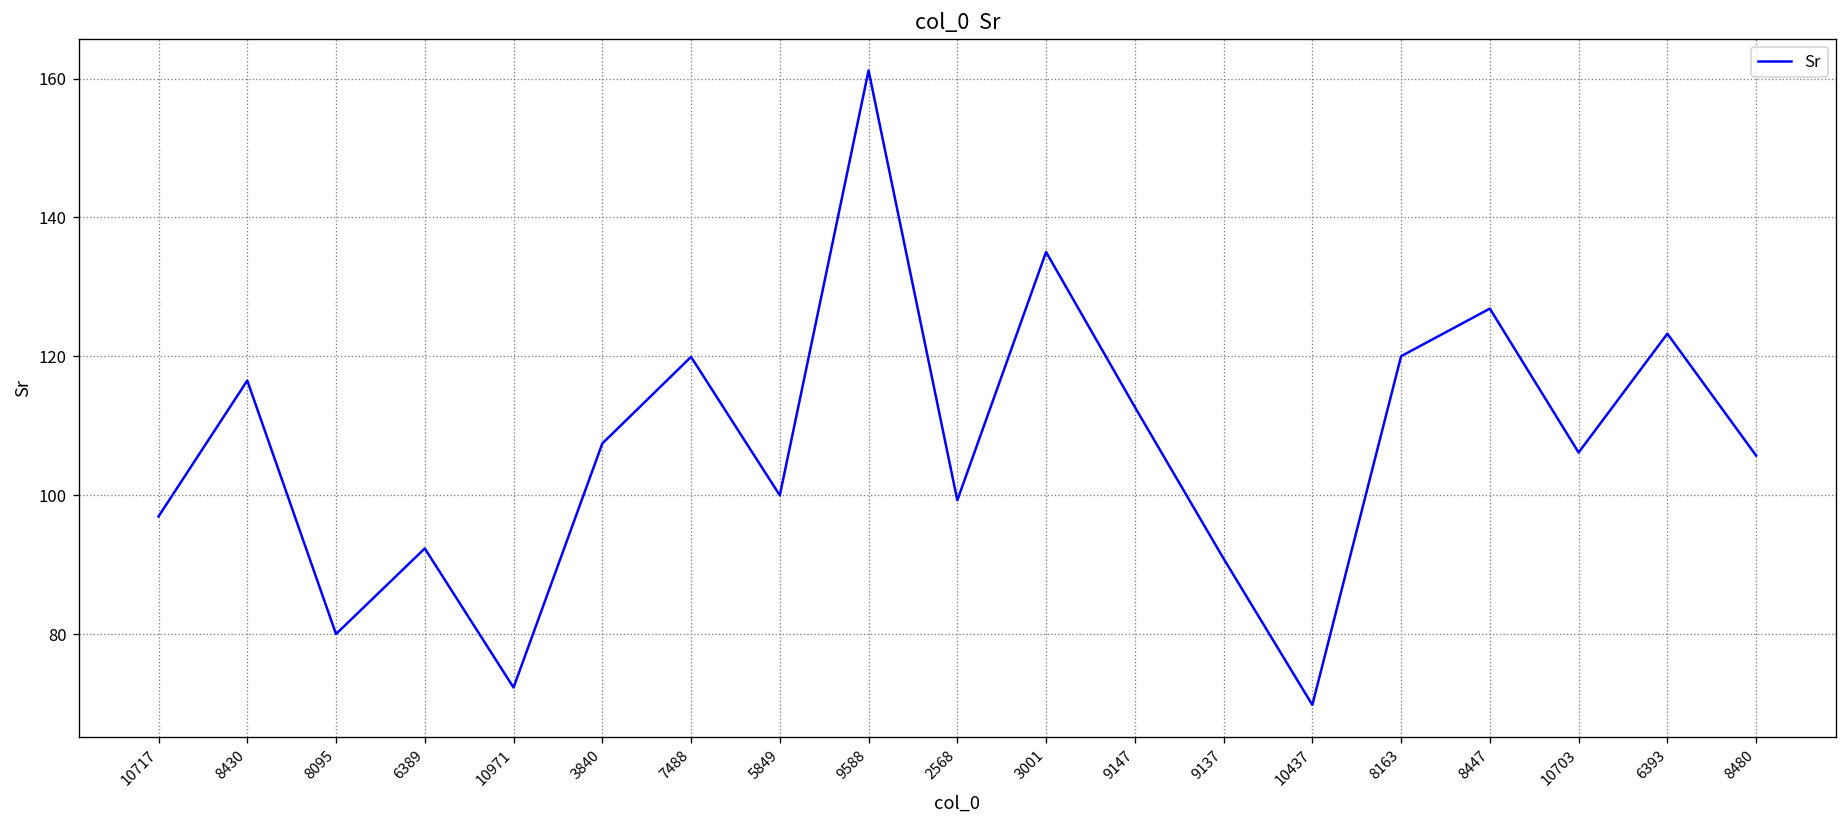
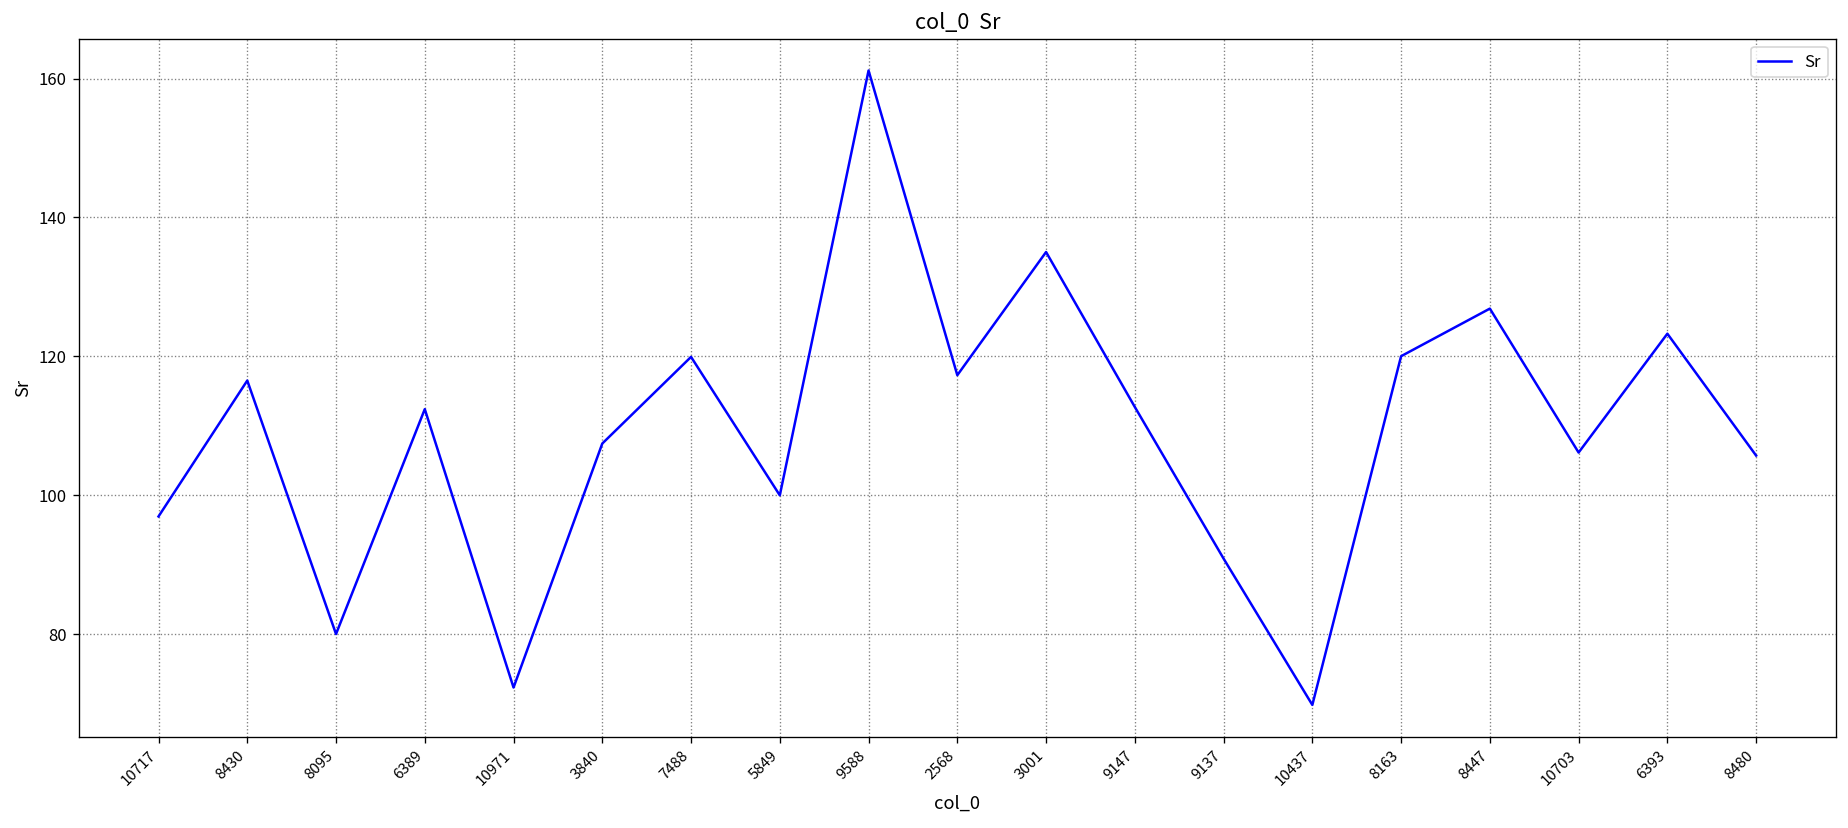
  {
    "10717": 97,
    "8430": 117,
    "8095": 80,
-   "6389": 92,
+   "6389": 112,
    "10971": 72,
    "3840": 107,
    "7488": 120,
    "5849": 100,
    "9588": 161,
-   "2568": 99,
+   "2568": 117,
    "3001": 135,
    "9147": 113,
    "9137": 91,
    "10437": 70,
    "8163": 120,
    "8447": 127,
    "10703": 106,
    "6393": 123,
    "8480": 106
  }
